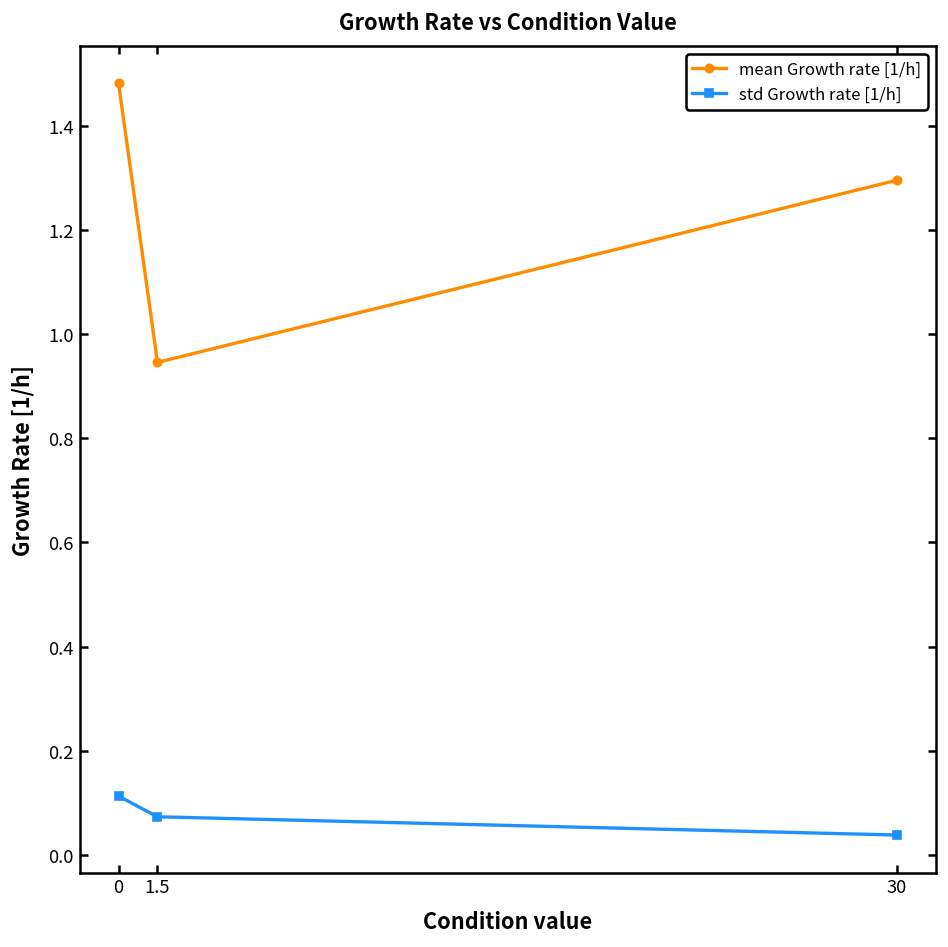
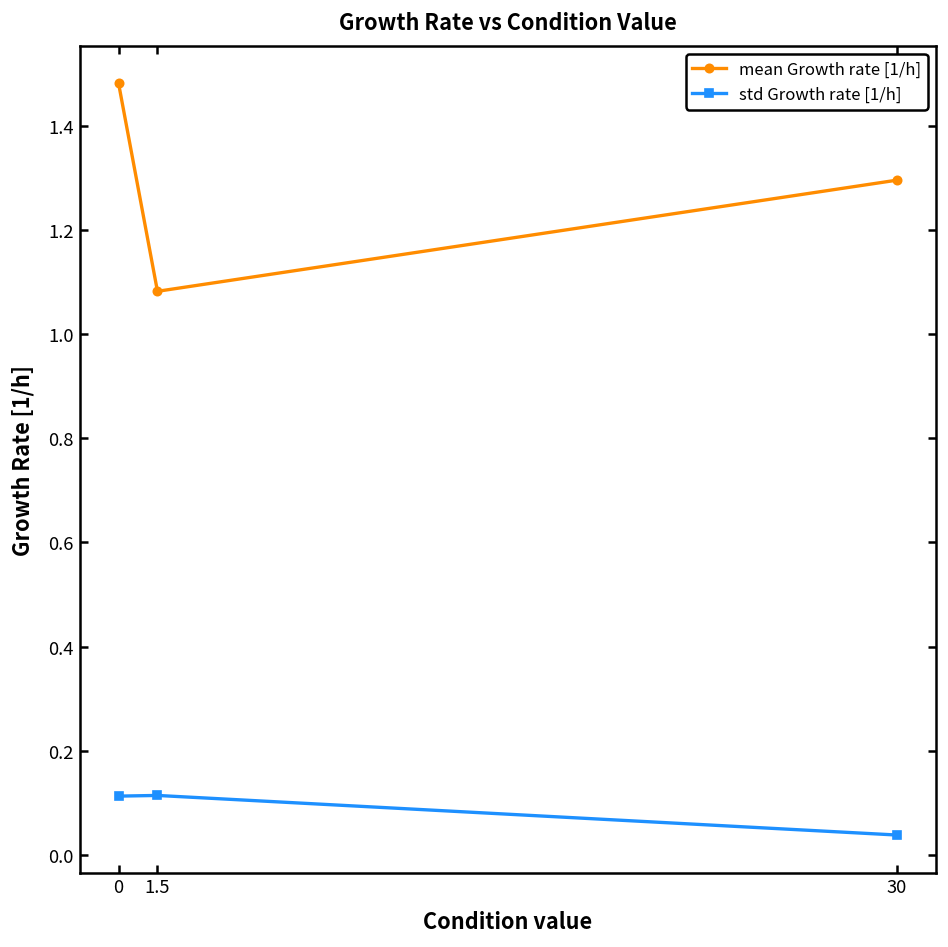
  {
    "mean Growth rate [1/h]": {
      "0": 1.48,
-     "1.5": 0.95,
+     "1.5": 1.08,
      "30": 1.30
    },
    "std Growth rate [1/h]": {
      "0": 0.11,
-     "1.5": 0.07,
+     "1.5": 0.11,
      "30": 0.04
    }
  }
